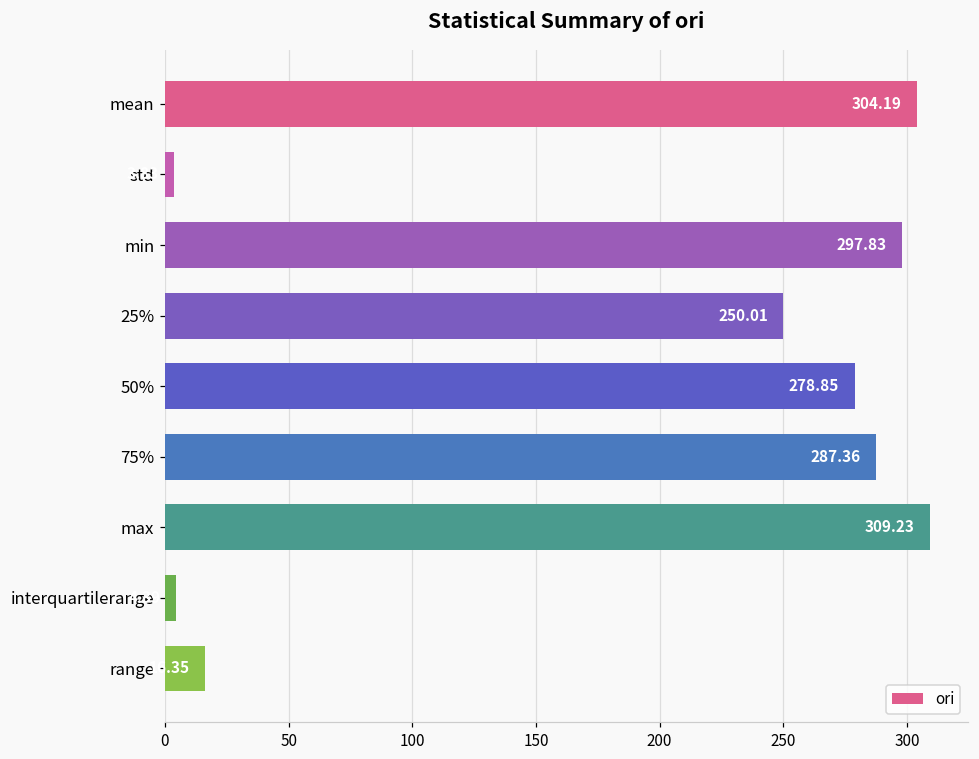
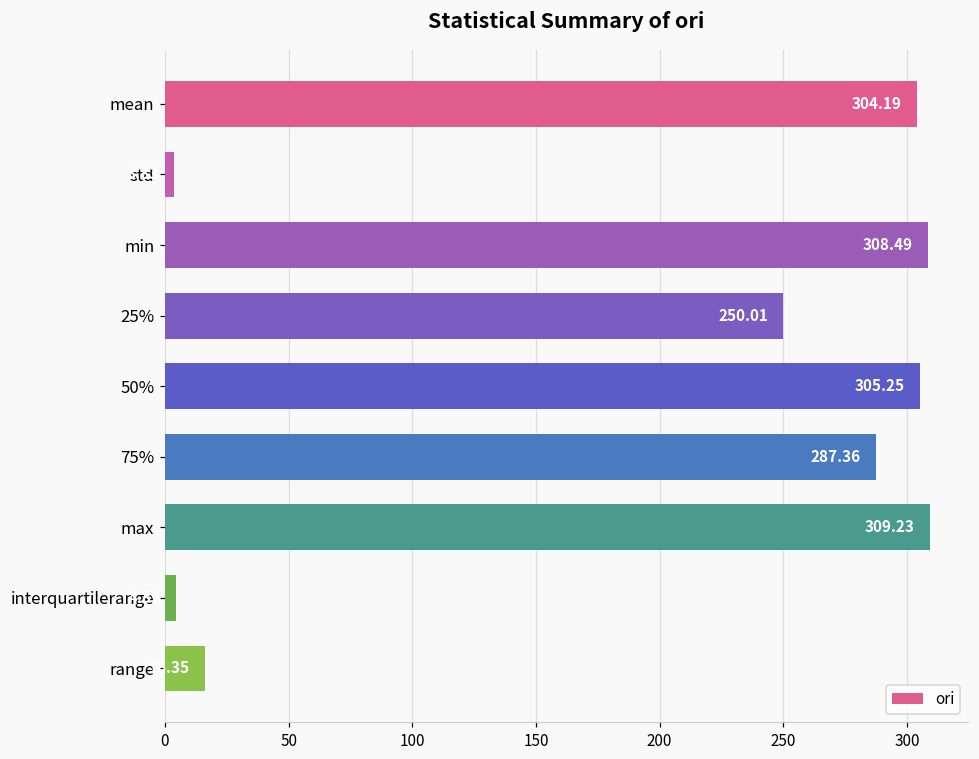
  {
    "mean": 304.19,
-   "min": 297.83,
+   "min": 308.49,
    "25%": 250.01,
-   "50%": 278.85,
+   "50%": 305.25,
    "75%": 287.36,
    "max": 309.23,
    "range": 16.35
  }
